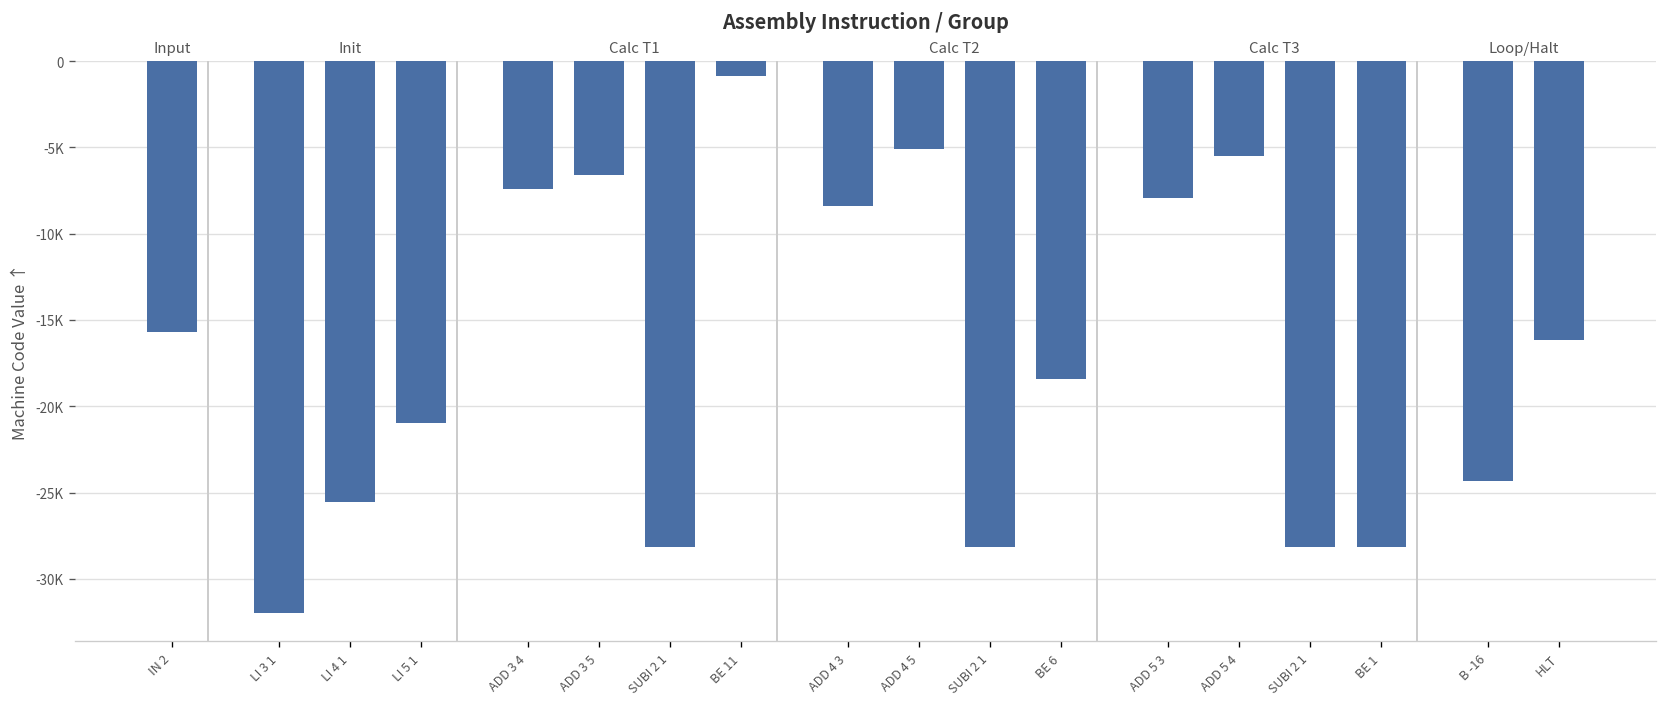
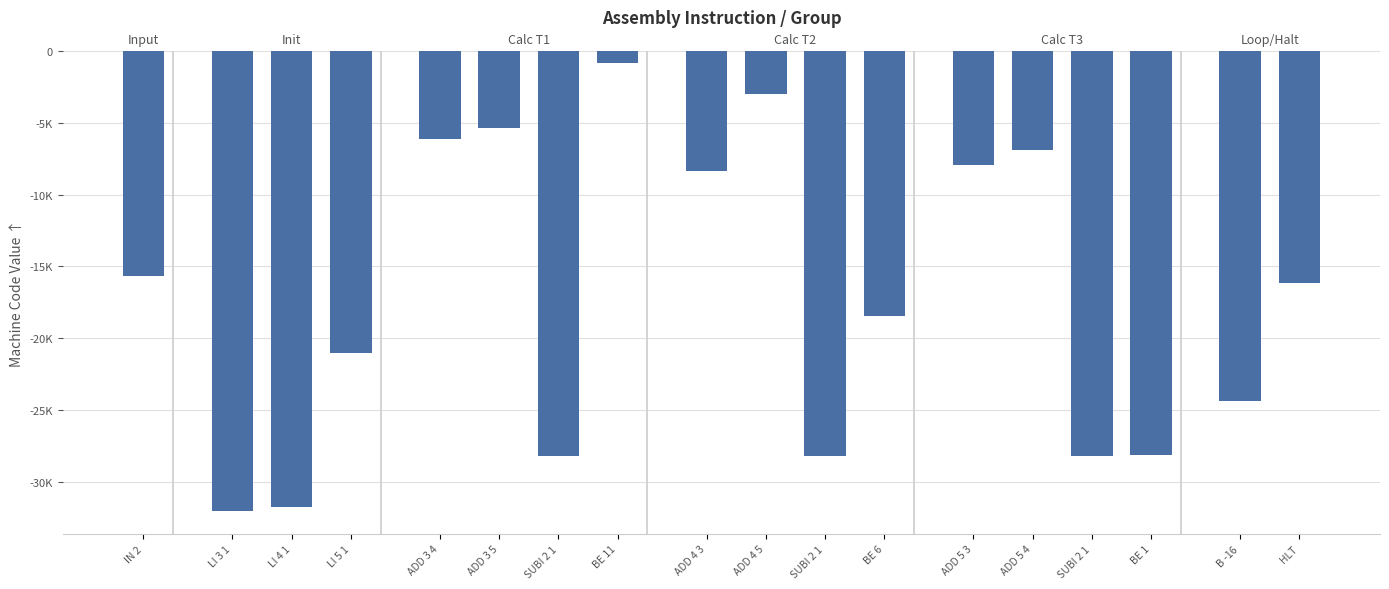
  {
    "IN 2": -15700,
    "LI 3 1": -32000,
-   "LI 4 1": -25500,
+   "LI 4 1": -31700,
    "LI 5 1": -21000,
-   "ADD 3 4": -7400,
-   "ADD 3 5": -6600,
+   "ADD 3 4": -6100,
+   "ADD 3 5": -5400,
    "BE 11": -800,
    "ADD 4 3": -8400,
-   "ADD 4 5": -5100,
+   "ADD 4 5": -3000,
    "BE 6": -18400,
    "ADD 5 3": -8000,
-   "ADD 5 4": -5500,
+   "ADD 5 4": -6900,
    "BE 1": -28100,
    "B -16": -24300,
    "HLT": -16100
  }
